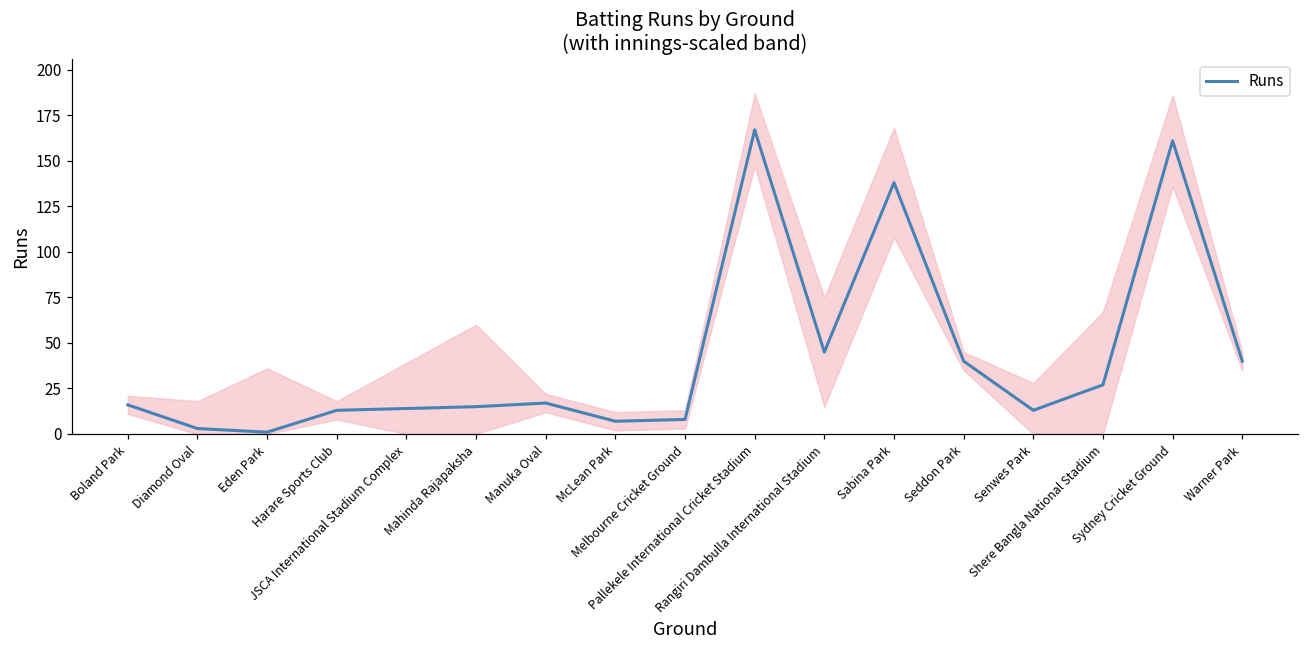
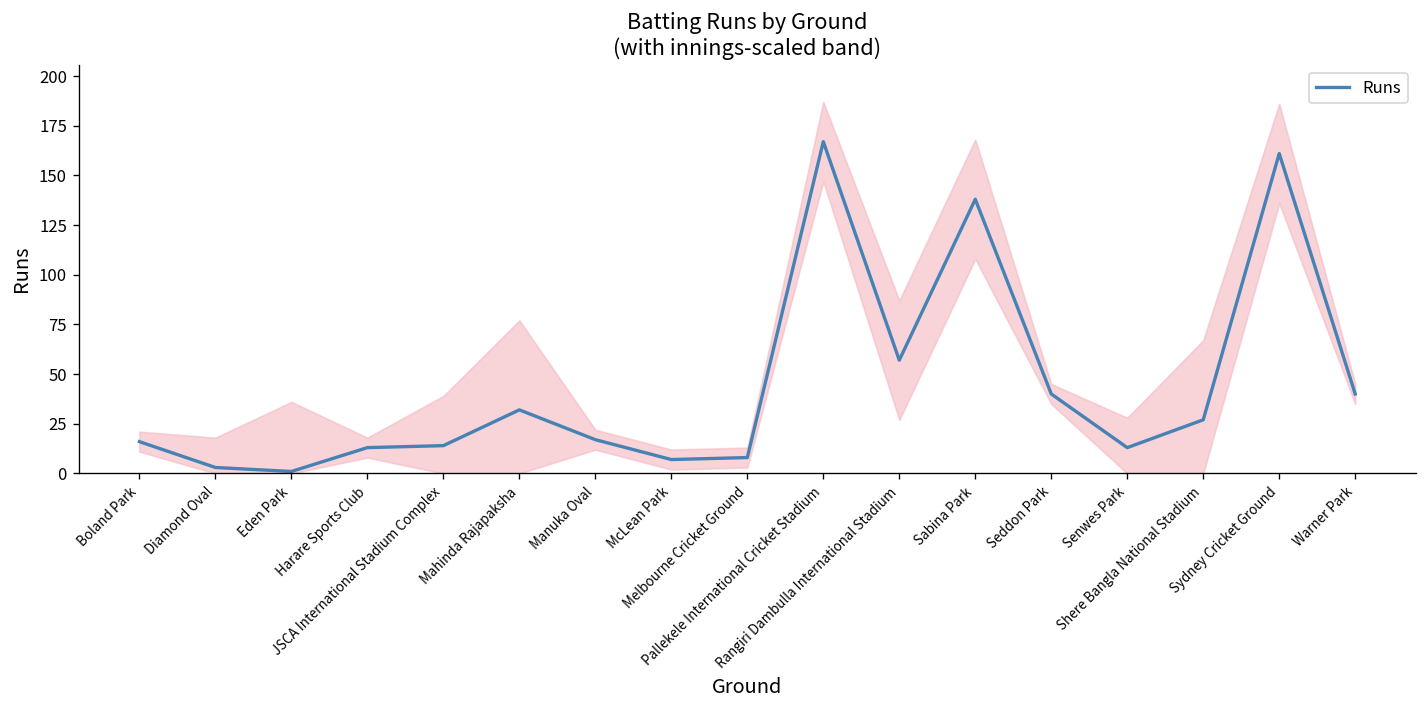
  {
    "Runs": {
      "Boland Park": 16,
      "Diamond Oval": 3,
      "Eden Park": 1,
      "Harare Sports Club": 13,
      "JSCA International Stadium Complex": 14,
-     "Mahinda Rajapaksha": 15,
+     "Mahinda Rajapaksha": 32,
      "Manuka Oval": 17,
      "McLean Park": 7,
      "Melbourne Cricket Ground": 8,
      "Pallekele International Cricket Stadium": 167,
-     "Rangiri Dambulla International Stadium": 45,
+     "Rangiri Dambulla International Stadium": 57,
      "Sabina Park": 138,
      "Seddon Park": 40,
      "Senwes Park": 13,
      "Shere Bangla National Stadium": 27,
      "Sydney Cricket Ground": 161,
      "Warner Park": 40
    }
  }
